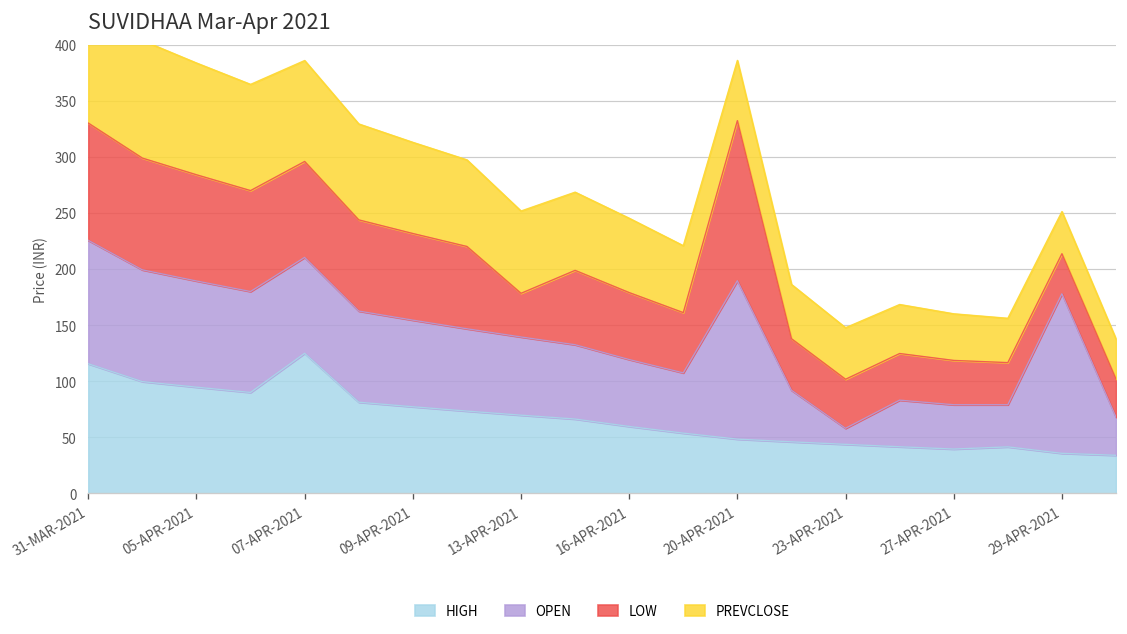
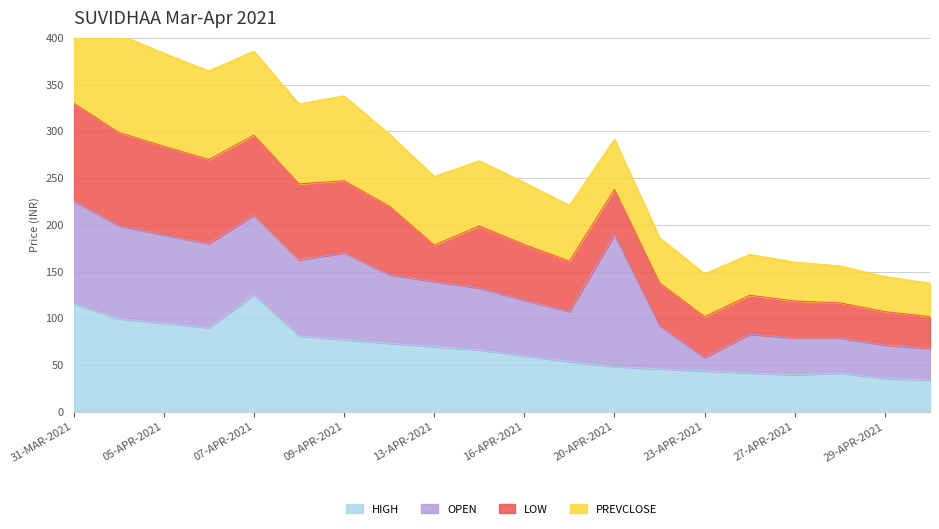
  {
    "HIGH": {
      "31-MAR-2021": 120,
      "05-APR-2021": 90,
      "07-APR-2021": 120,
      "09-APR-2021": 80,
      "13-APR-2021": 70,
      "16-APR-2021": 60,
      "20-APR-2021": 50,
      "23-APR-2021": 40,
      "27-APR-2021": 40,
      "29-APR-2021": 40
    },
    "OPEN": {
      "31-MAR-2021": 110,
      "05-APR-2021": 90,
      "07-APR-2021": 90,
-     "09-APR-2021": 80,
+     "09-APR-2021": 90,
      "13-APR-2021": 70,
      "16-APR-2021": 60,
      "20-APR-2021": 140,
      "23-APR-2021": 10,
      "27-APR-2021": 40,
-     "29-APR-2021": 140
+     "29-APR-2021": 40
    },
    "LOW": {
      "31-MAR-2021": 100,
      "05-APR-2021": 90,
      "07-APR-2021": 90,
      "09-APR-2021": 80,
      "13-APR-2021": 40,
      "16-APR-2021": 60,
-     "20-APR-2021": 140,
+     "20-APR-2021": 50,
      "23-APR-2021": 40,
      "27-APR-2021": 40,
      "29-APR-2021": 40
    },
    "PREVCLOSE": {
      "05-APR-2021": 100,
      "07-APR-2021": 90,
-     "09-APR-2021": 80,
+     "09-APR-2021": 90,
      "13-APR-2021": 70,
      "16-APR-2021": 70,
      "20-APR-2021": 50,
      "23-APR-2021": 50,
      "27-APR-2021": 40,
      "29-APR-2021": 40
    }
  }
